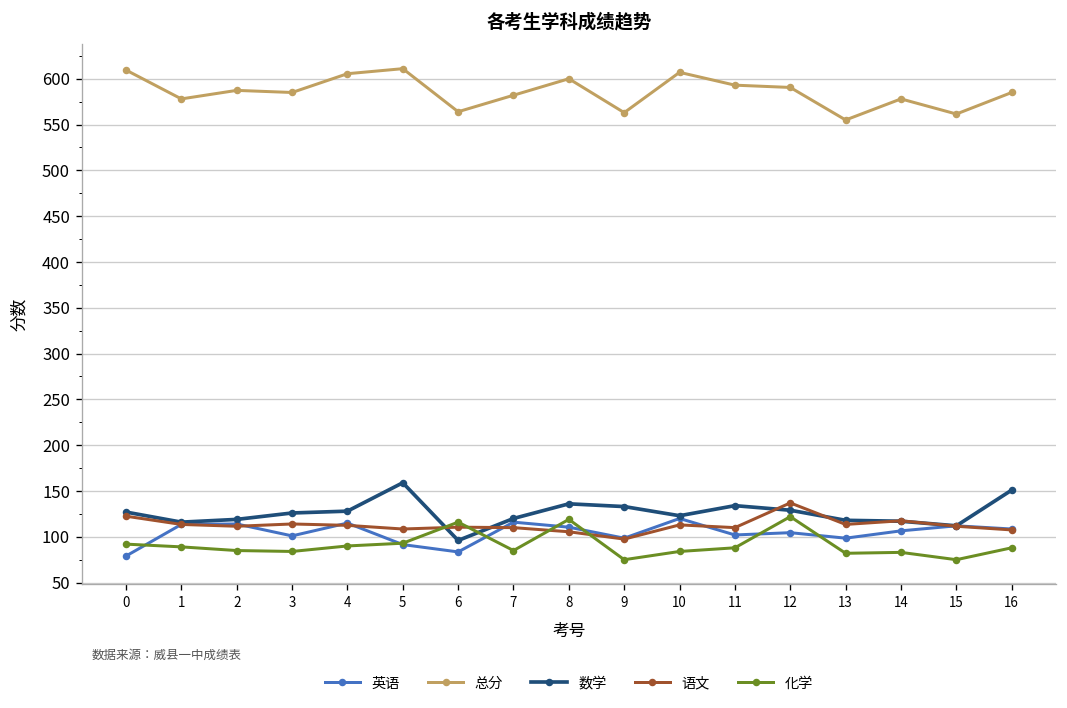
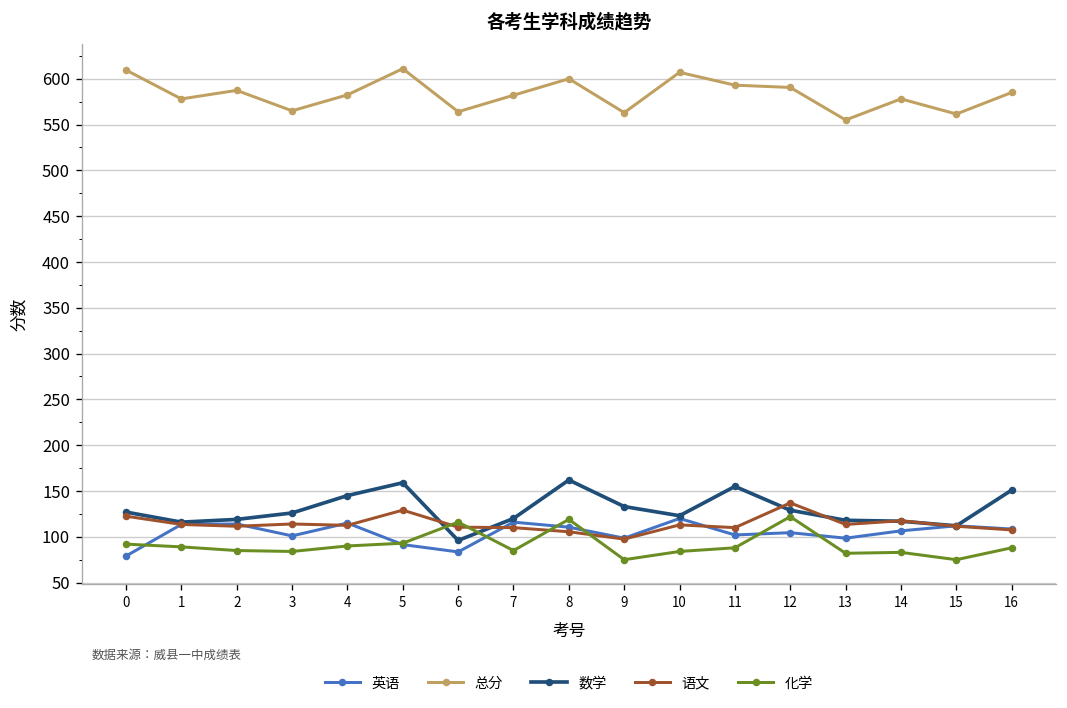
  {
    "英语": {
      "0": 80,
      "3": 100,
      "6": 80,
      "7": 120,
      "8": 110,
      "11": 100,
      "12": 100,
      "13": 100,
      "14": 110
    },
    "总分": {
      "0": 610,
      "1": 580,
      "2": 590,
-     "3": 590,
-     "4": 610,
+     "3": 570,
+     "4": 580,
      "5": 610,
      "6": 560,
      "7": 580,
      "8": 600,
      "9": 560,
      "10": 610,
      "11": 590,
      "12": 590,
      "13": 560,
      "14": 580,
      "15": 560,
      "16": 590
    },
    "数学": {
      "0": 130,
      "2": 120,
      "3": 130,
-     "4": 130,
+     "4": 150,
      "5": 160,
      "6": 100,
      "7": 120,
-     "8": 140,
+     "8": 160,
      "9": 130,
-     "11": 130,
+     "11": 160,
      "12": 130,
      "13": 120,
      "16": 150
    },
    "语文": {
      "0": 120,
      "3": 110,
-     "5": 110,
+     "5": 130,
      "6": 110,
      "7": 110,
      "8": 110,
      "10": 110,
      "11": 110,
      "12": 140,
      "13": 110
    },
    "化学": {
      "0": 90,
      "1": 90,
      "2": 90,
      "3": 80,
      "4": 90,
      "6": 120,
      "7": 90,
      "8": 120,
      "9": 80,
      "10": 80,
      "11": 90,
      "12": 120,
      "13": 80,
      "14": 80,
      "15": 80,
      "16": 90
    }
  }
